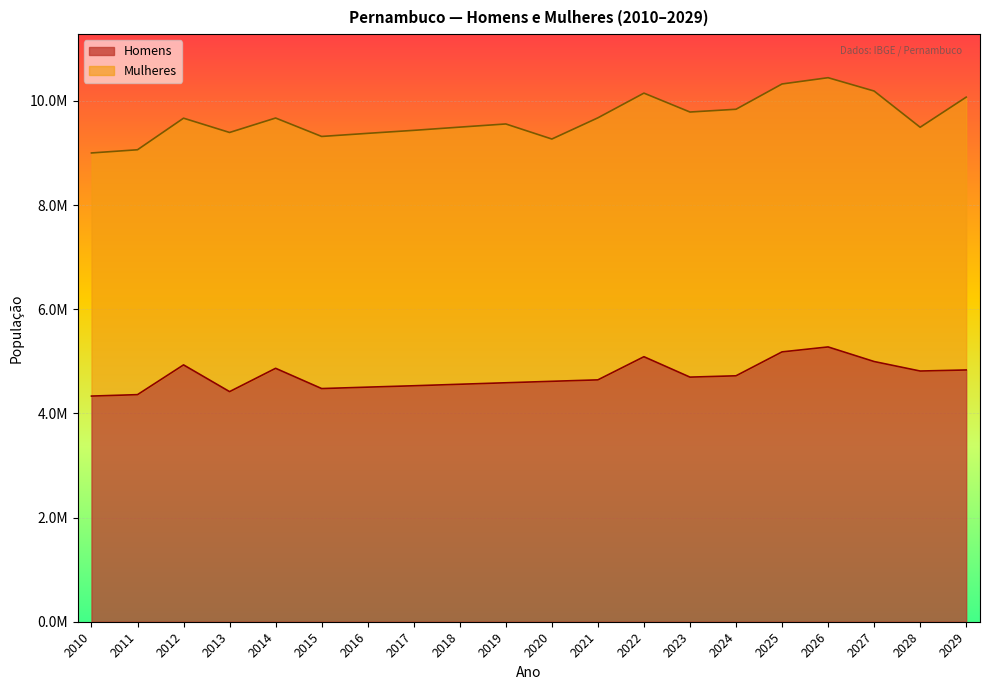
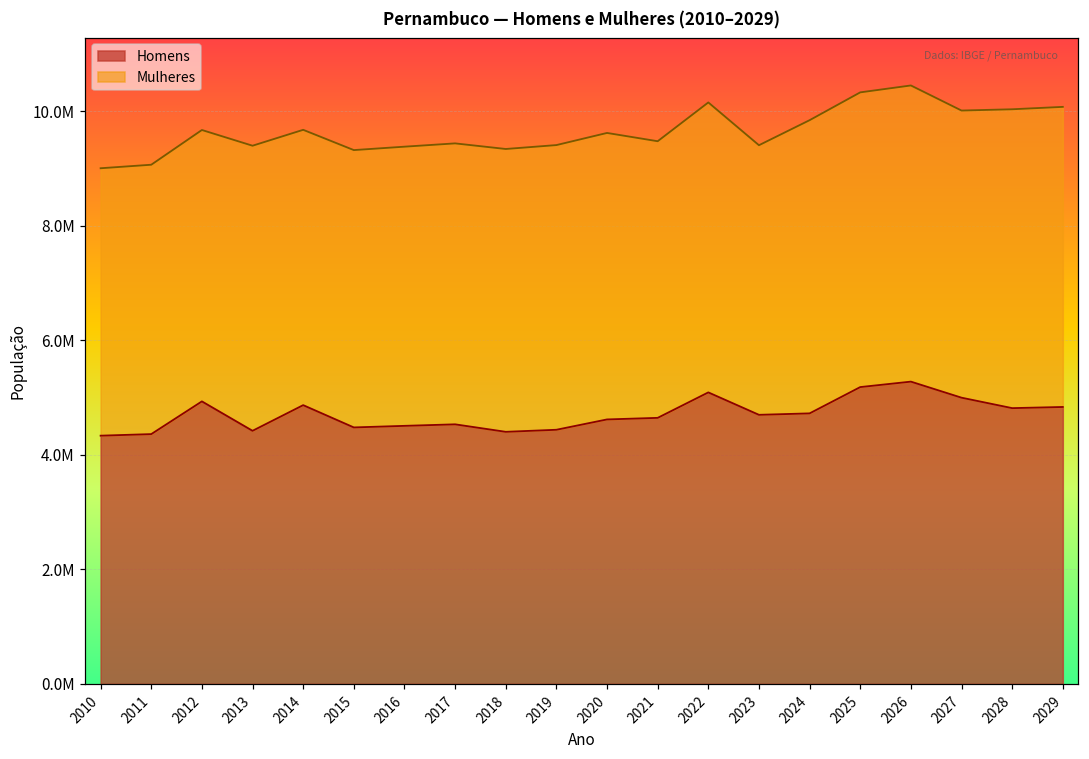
  {
    "Homens": {
      "2010": 4300000,
      "2011": 4400000,
      "2012": 4900000,
      "2013": 4400000,
      "2014": 4900000,
      "2015": 4500000,
      "2016": 4500000,
      "2017": 4500000,
-     "2018": 4600000,
-     "2019": 4600000,
+     "2018": 4400000,
+     "2019": 4400000,
      "2020": 4600000,
      "2021": 4600000,
      "2022": 5100000,
      "2023": 4700000,
      "2024": 4700000,
      "2025": 5200000,
      "2026": 5300000,
      "2027": 5000000,
      "2028": 4800000,
      "2029": 4800000
    },
    "Mulheres": {
      "2010": 4700000,
      "2011": 4700000,
      "2012": 4700000,
      "2013": 5000000,
      "2014": 4800000,
      "2015": 4800000,
      "2016": 4900000,
      "2017": 4900000,
      "2018": 4900000,
      "2019": 5000000,
-     "2020": 4700000,
-     "2021": 5000000,
+     "2020": 5000000,
+     "2021": 4800000,
      "2022": 5100000,
-     "2023": 5100000,
+     "2023": 4700000,
      "2024": 5100000,
      "2025": 5100000,
      "2026": 5200000,
-     "2027": 5200000,
-     "2028": 4700000,
+     "2027": 5000000,
+     "2028": 5200000,
      "2029": 5200000
    }
  }
